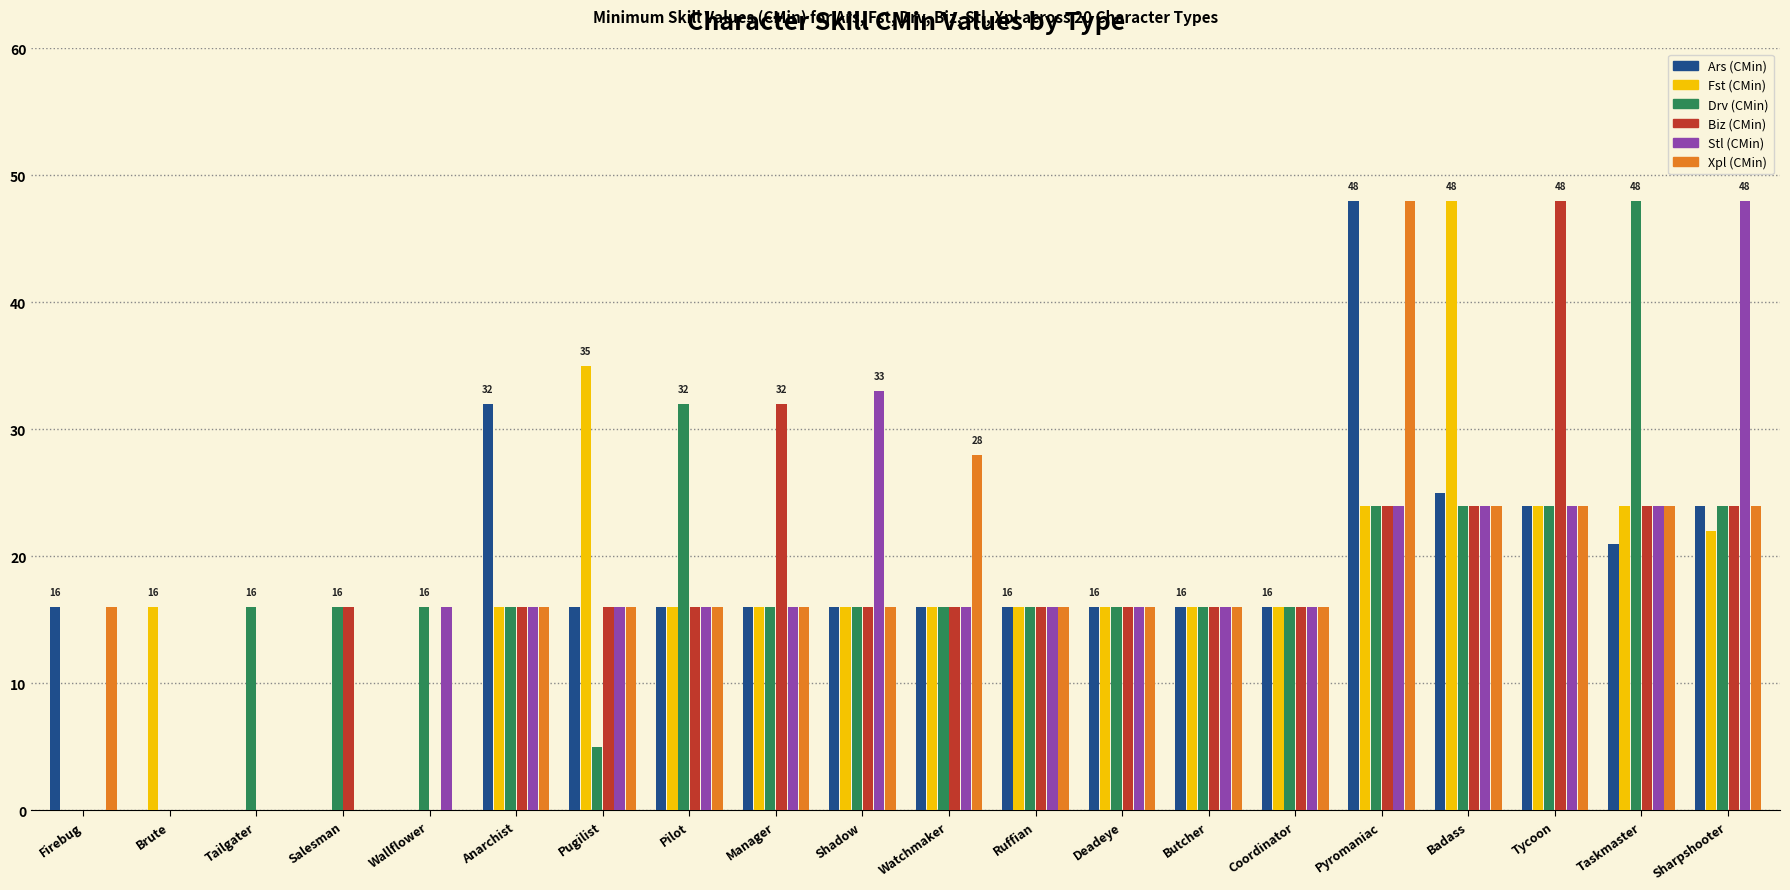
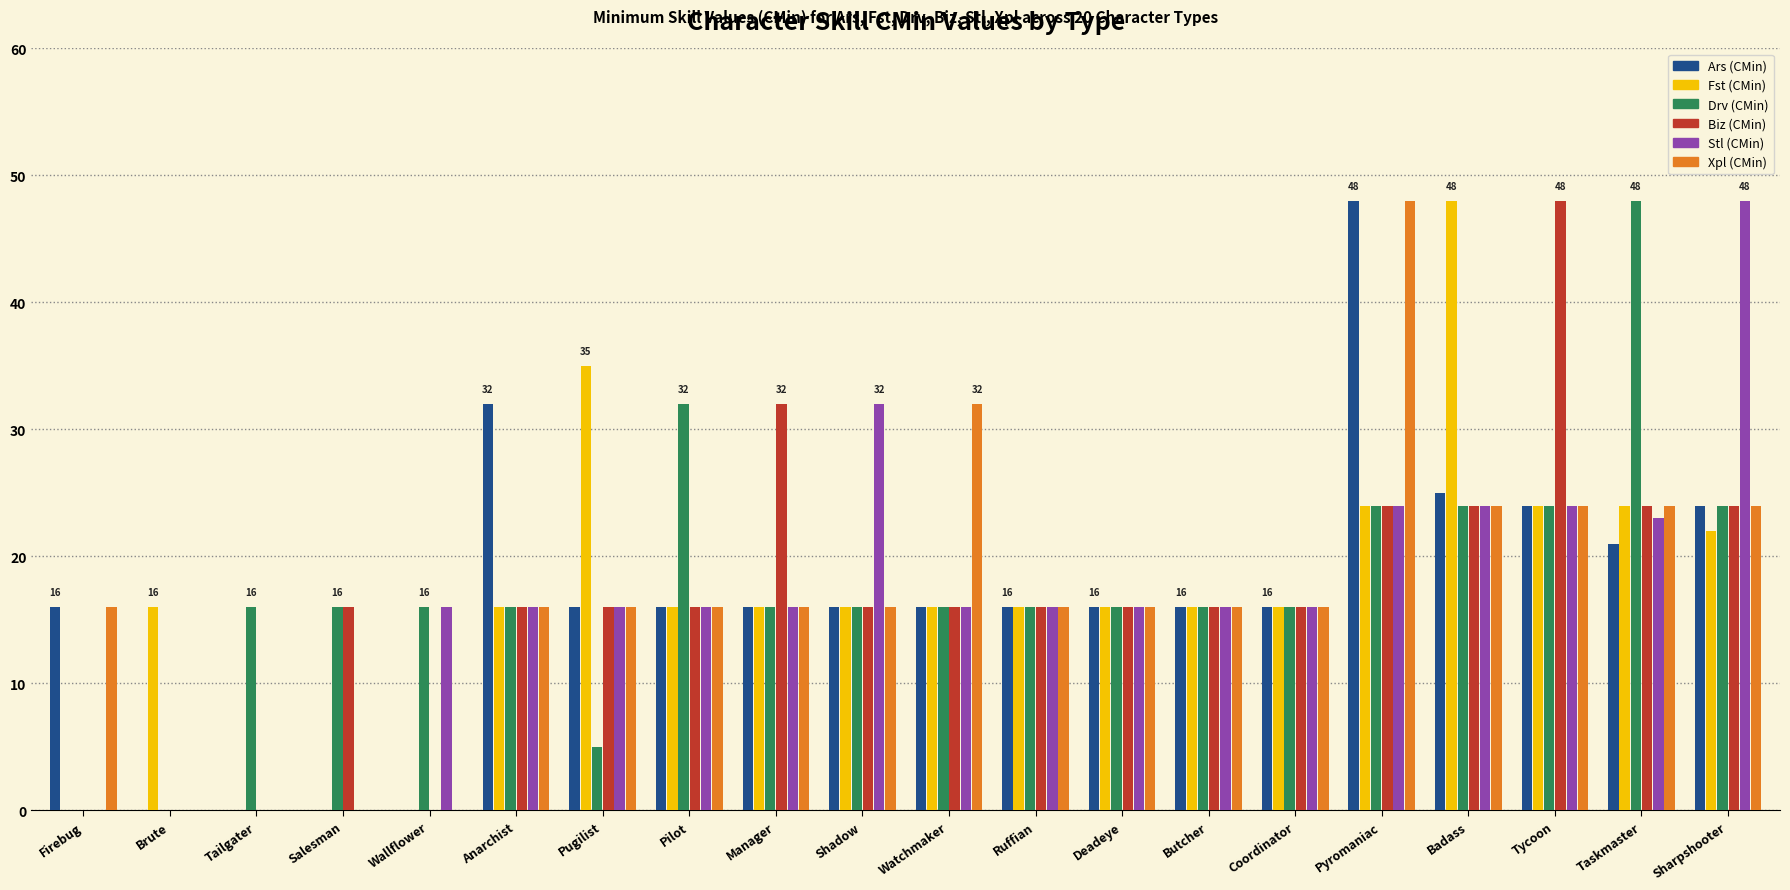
  {
    "Ars (CMin)": {
      "Firebug": 16,
      "Anarchist": 32,
      "Ruffian": 16,
      "Deadeye": 16,
      "Butcher": 16,
      "Coordinator": 16,
      "Pyromaniac": 48
    },
    "Fst (CMin)": {
      "Brute": 16,
      "Pugilist": 35,
      "Badass": 48
    },
    "Drv (CMin)": {
      "Tailgater": 16,
      "Salesman": 16,
      "Wallflower": 16,
      "Pilot": 32,
      "Taskmaster": 48
    },
    "Biz (CMin)": {
      "Manager": 32,
      "Tycoon": 48
    },
    "Stl (CMin)": {
-     "Shadow": 33,
-     "Taskmaster": 24,
+     "Shadow": 32,
+     "Taskmaster": 23,
      "Sharpshooter": 48
    },
    "Xpl (CMin)": {
-     "Watchmaker": 28
+     "Watchmaker": 32
    }
  }
